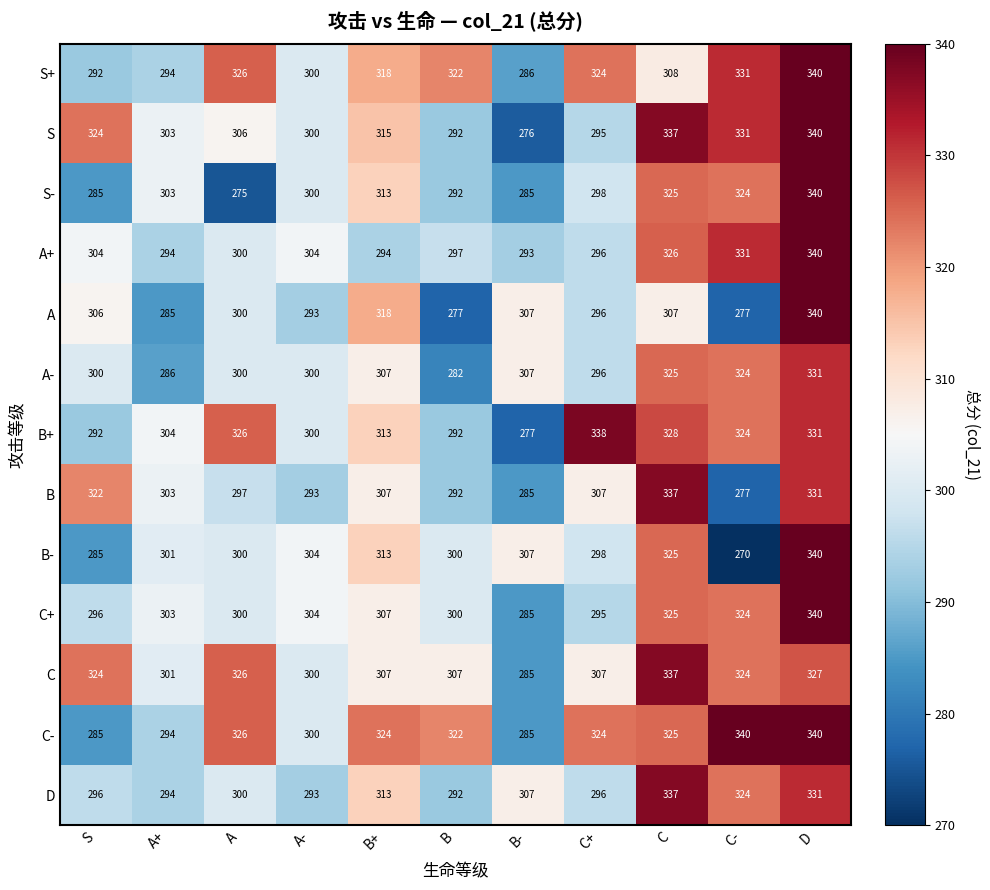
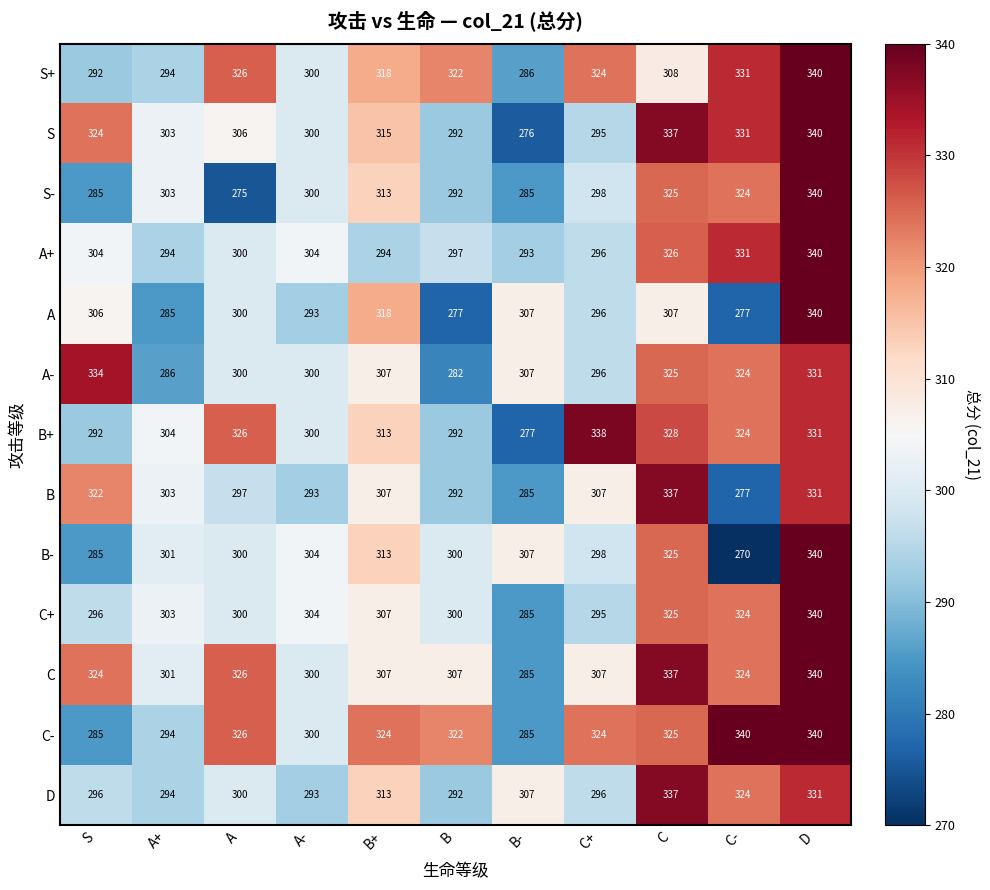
  {
    "S+": {
      "S": 292,
      "A+": 294,
      "A": 326,
      "A-": 300,
      "B+": 318,
      "B": 322,
      "B-": 286,
      "C+": 324,
      "C": 308,
      "C-": 331,
      "D": 340
    },
    "S": {
      "S": 324,
      "A+": 303,
      "A": 306,
      "A-": 300,
      "B+": 315,
      "B": 292,
      "B-": 276,
      "C+": 295,
      "C": 337,
      "C-": 331,
      "D": 340
    },
    "S-": {
      "S": 285,
      "A+": 303,
      "A": 275,
      "A-": 300,
      "B+": 313,
      "B": 292,
      "B-": 285,
      "C+": 298,
      "C": 325,
      "C-": 324,
      "D": 340
    },
    "A+": {
      "S": 304,
      "A+": 294,
      "A": 300,
      "A-": 304,
      "B+": 294,
      "B": 297,
      "B-": 293,
      "C+": 296,
      "C": 326,
      "C-": 331,
      "D": 340
    },
    "A": {
      "S": 306,
      "A+": 285,
      "A": 300,
      "A-": 293,
      "B+": 318,
      "B": 277,
      "B-": 307,
      "C+": 296,
      "C": 307,
      "C-": 277,
      "D": 340
    },
    "A-": {
-     "S": 300,
+     "S": 334,
      "A+": 286,
      "A": 300,
      "A-": 300,
      "B+": 307,
      "B": 282,
      "B-": 307,
      "C+": 296,
      "C": 325,
      "C-": 324,
      "D": 331
    },
    "B+": {
      "S": 292,
      "A+": 304,
      "A": 326,
      "A-": 300,
      "B+": 313,
      "B": 292,
      "B-": 277,
      "C+": 338,
      "C": 328,
      "C-": 324,
      "D": 331
    },
    "B": {
      "S": 322,
      "A+": 303,
      "A": 297,
      "A-": 293,
      "B+": 307,
      "B": 292,
      "B-": 285,
      "C+": 307,
      "C": 337,
      "C-": 277,
      "D": 331
    },
    "B-": {
      "S": 285,
      "A+": 301,
      "A": 300,
      "A-": 304,
      "B+": 313,
      "B": 300,
      "B-": 307,
      "C+": 298,
      "C": 325,
      "C-": 270,
      "D": 340
    },
    "C+": {
      "S": 296,
      "A+": 303,
      "A": 300,
      "A-": 304,
      "B+": 307,
      "B": 300,
      "B-": 285,
      "C+": 295,
      "C": 325,
      "C-": 324,
      "D": 340
    },
    "C": {
      "S": 324,
      "A+": 301,
      "A": 326,
      "A-": 300,
      "B+": 307,
      "B": 307,
      "B-": 285,
      "C+": 307,
      "C": 337,
      "C-": 324,
-     "D": 327
+     "D": 340
    },
    "C-": {
      "S": 285,
      "A+": 294,
      "A": 326,
      "A-": 300,
      "B+": 324,
      "B": 322,
      "B-": 285,
      "C+": 324,
      "C": 325,
      "C-": 340,
      "D": 340
    },
    "D": {
      "S": 296,
      "A+": 294,
      "A": 300,
      "A-": 293,
      "B+": 313,
      "B": 292,
      "B-": 307,
      "C+": 296,
      "C": 337,
      "C-": 324,
      "D": 331
    }
  }
